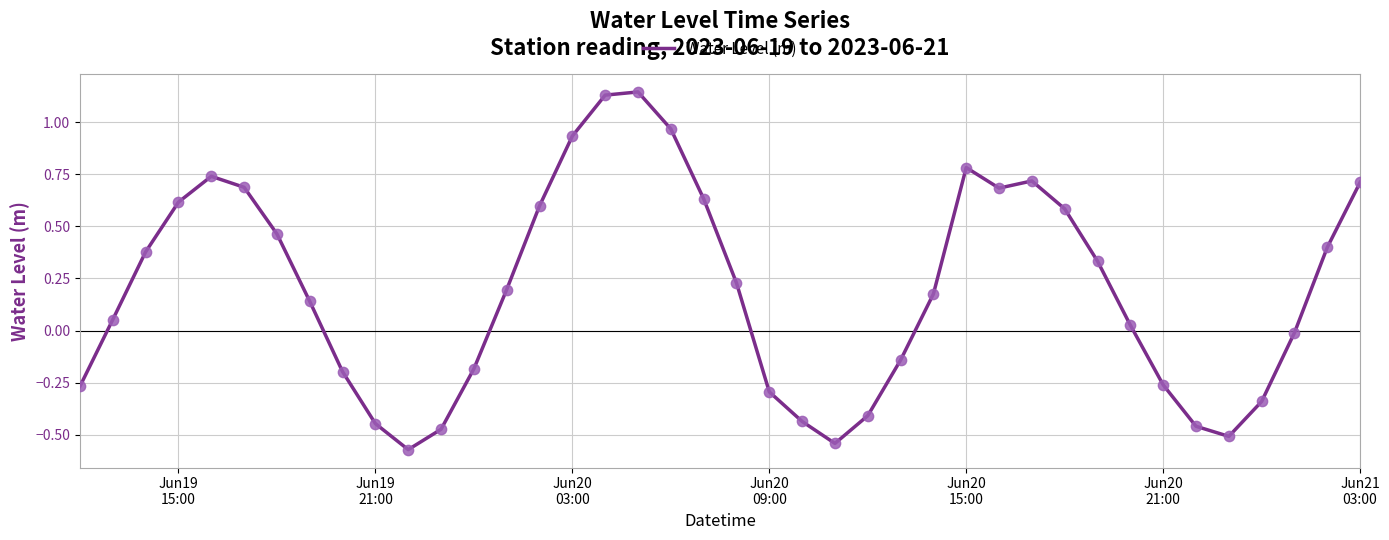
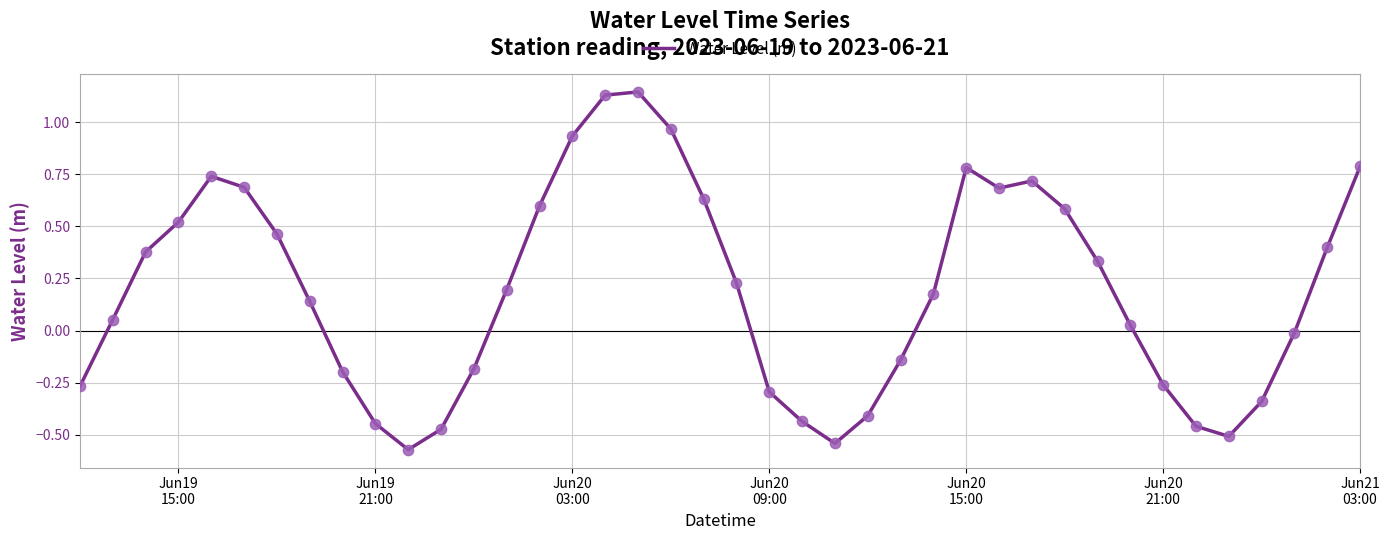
  {
-   "Jun19 15:00": 0.62,
+   "Jun19 15:00": 0.52,
    "Jun19 21:00": -0.45,
    "Jun20 03:00": 0.93,
    "Jun20 09:00": -0.29,
    "Jun20 15:00": 0.78,
    "Jun20 21:00": -0.26,
-   "Jun21 03:00": 0.71
+   "Jun21 03:00": 0.79
  }
